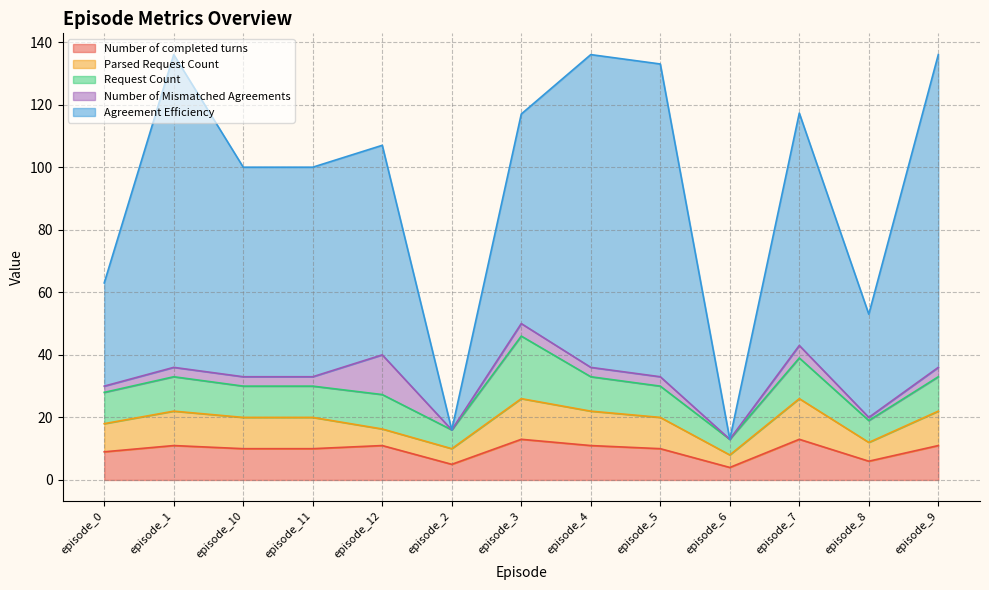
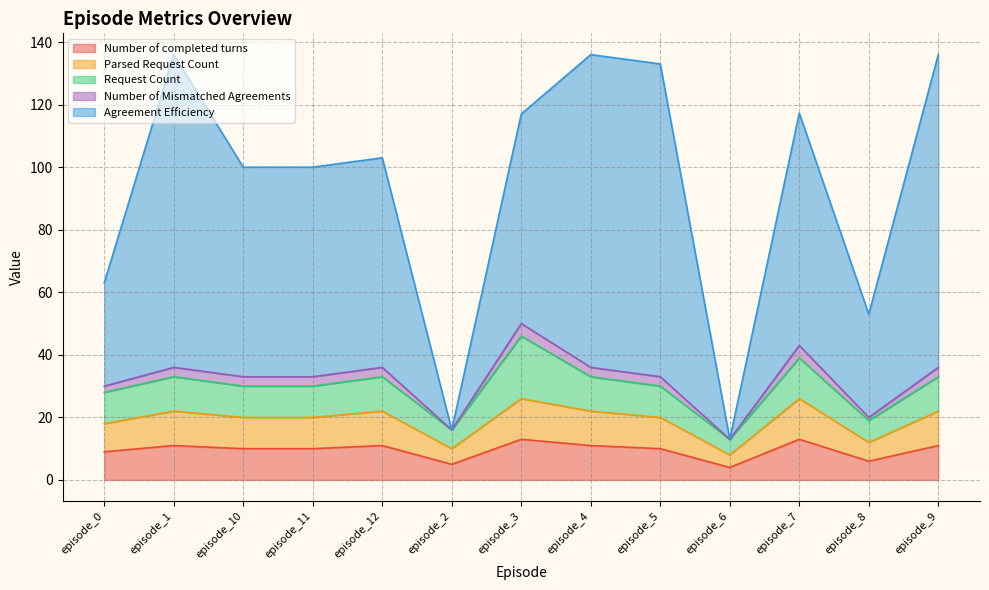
  {
    "Number of completed turns": {
      "episode_0": 9,
      "episode_1": 11,
      "episode_10": 10,
      "episode_11": 10,
      "episode_12": 11,
      "episode_2": 5,
      "episode_3": 13,
      "episode_4": 11,
      "episode_5": 10,
      "episode_6": 4,
      "episode_7": 13,
      "episode_8": 6,
      "episode_9": 11
    },
    "Parsed Request Count": {
      "episode_0": 9,
      "episode_1": 11,
      "episode_10": 10,
      "episode_11": 10,
-     "episode_12": 5,
+     "episode_12": 11,
      "episode_2": 5,
      "episode_3": 13,
      "episode_4": 11,
      "episode_5": 10,
      "episode_6": 4,
      "episode_7": 13,
      "episode_8": 6,
      "episode_9": 11
    },
    "Request Count": {
      "episode_0": 10,
      "episode_1": 11,
      "episode_10": 10,
      "episode_11": 10,
      "episode_12": 11,
      "episode_3": 20,
      "episode_4": 11,
      "episode_5": 10,
      "episode_7": 13,
      "episode_8": 7,
      "episode_9": 11
    },
    "Number of Mismatched Agreements": {
      "episode_0": 2,
      "episode_1": 3,
      "episode_10": 3,
      "episode_11": 3,
-     "episode_12": 13,
+     "episode_12": 3,
      "episode_3": 4,
      "episode_4": 3,
      "episode_5": 3,
      "episode_7": 4,
      "episode_8": 1,
      "episode_9": 3
    },
    "Agreement Efficiency": {
      "episode_0": 33,
      "episode_10": 67,
      "episode_11": 67,
      "episode_12": 67,
      "episode_3": 67,
      "episode_4": 100,
      "episode_5": 100,
      "episode_7": 74,
      "episode_8": 33,
      "episode_9": 100
    }
  }
